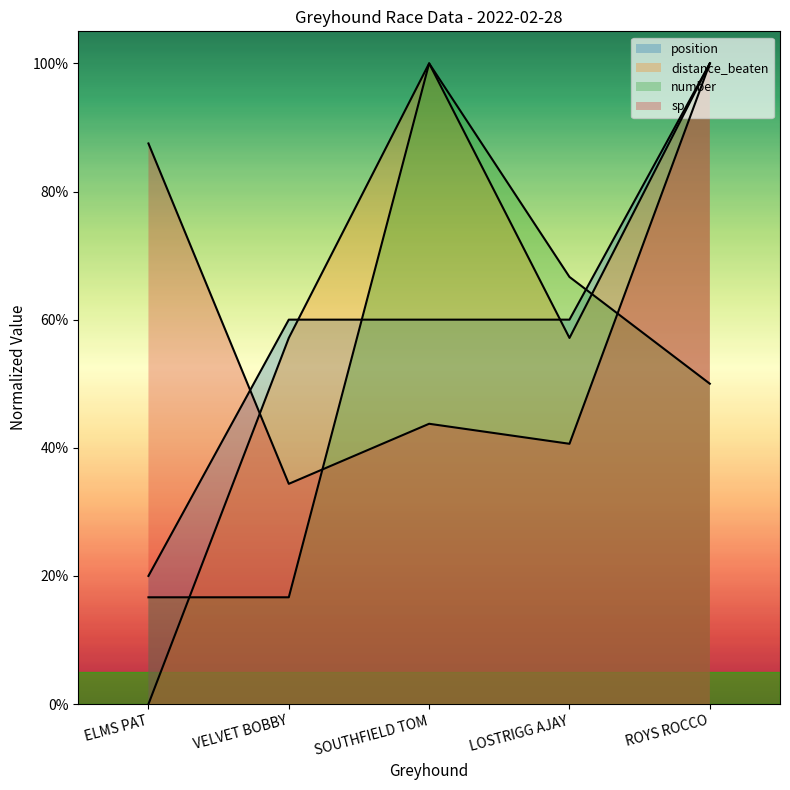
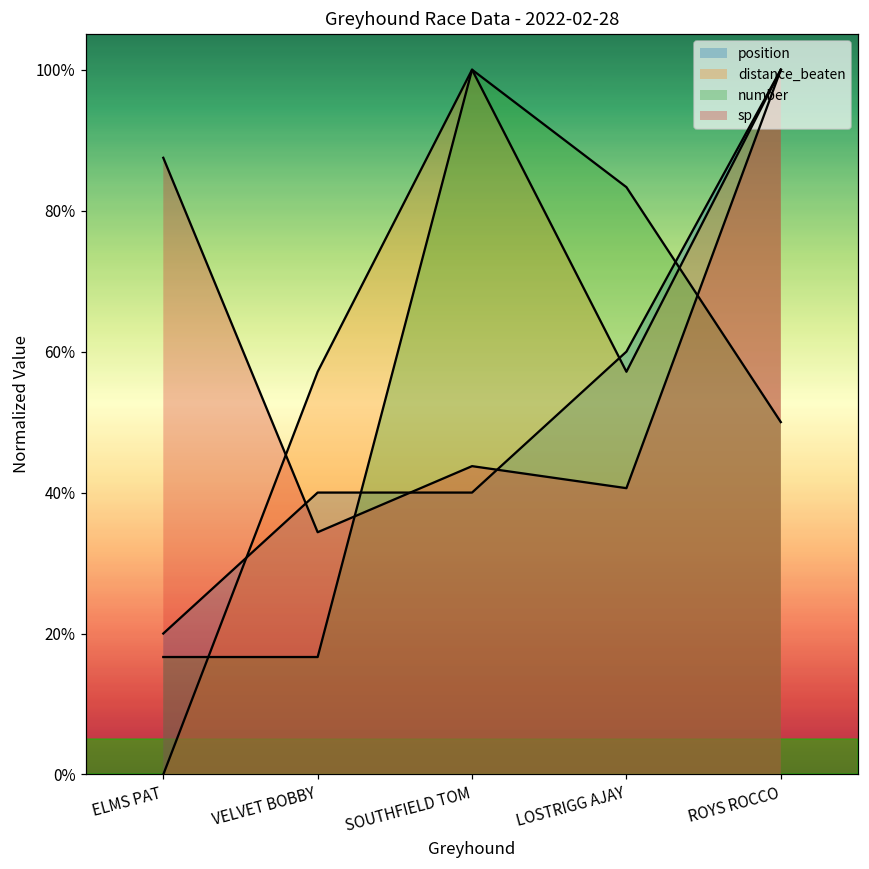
  {
    "position": {
      "ELMS PAT": "20%",
-     "VELVET BOBBY": "60%",
-     "SOUTHFIELD TOM": "60%",
+     "VELVET BOBBY": "40%",
+     "SOUTHFIELD TOM": "40%",
      "LOSTRIGG AJAY": "60%"
    },
    "number": {
      "ELMS PAT": "17%",
      "VELVET BOBBY": "17%",
-     "LOSTRIGG AJAY": "67%",
+     "LOSTRIGG AJAY": "83%",
      "ROYS ROCCO": "50%"
    }
  }
